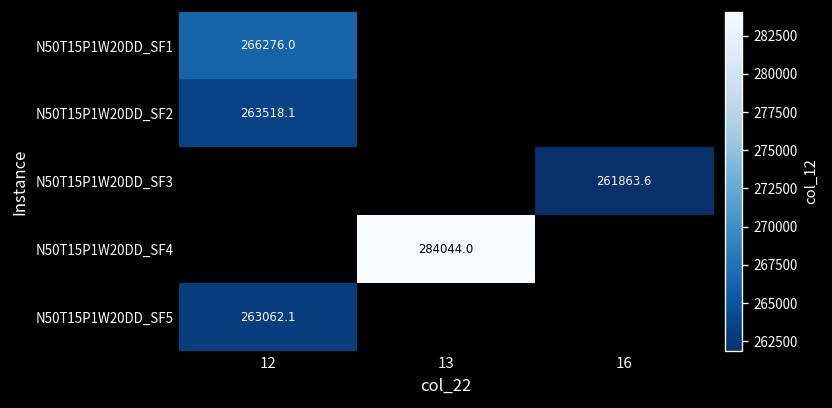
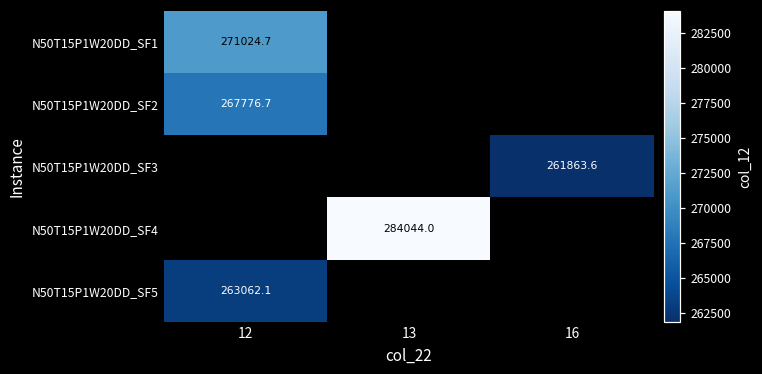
  {
    "N50T15P1W20DD_SF1": {
-     "12": 266276.0
+     "12": 271024.7
    },
    "N50T15P1W20DD_SF2": {
-     "12": 263518.1
+     "12": 267776.7
    },
    "N50T15P1W20DD_SF3": {
      "16": 261863.6
    },
    "N50T15P1W20DD_SF4": {
      "13": 284044.0
    },
    "N50T15P1W20DD_SF5": {
      "12": 263062.1
    }
  }
